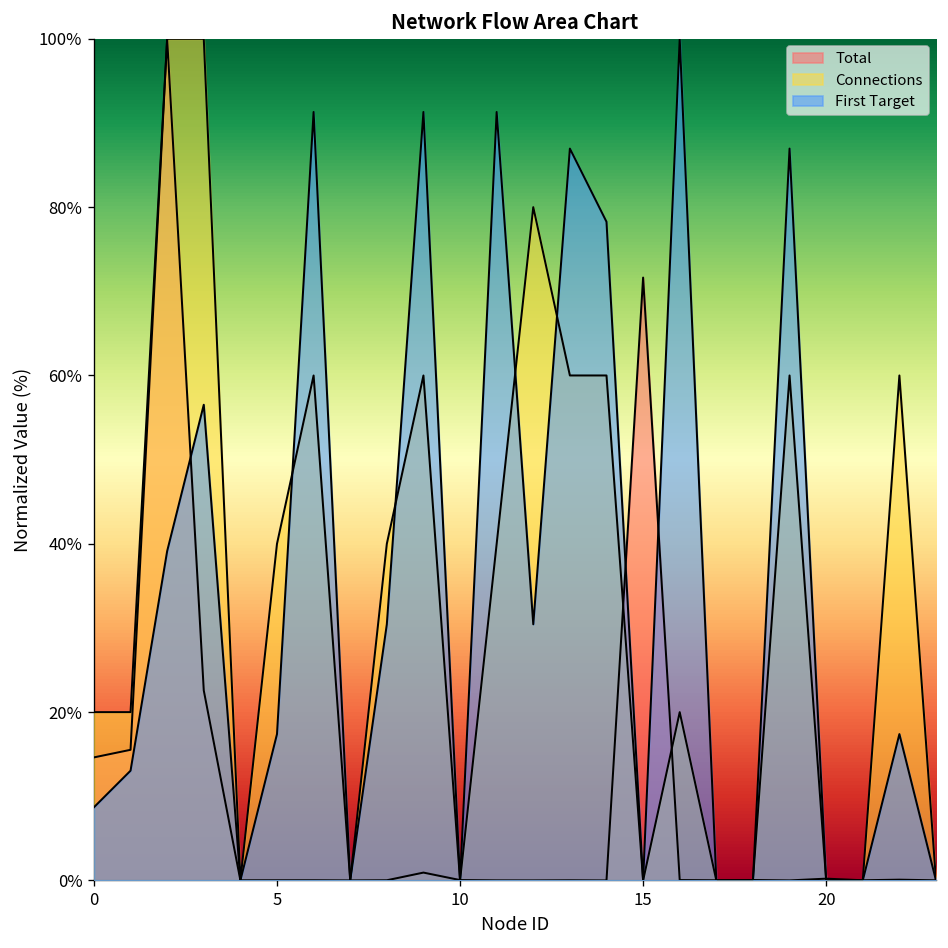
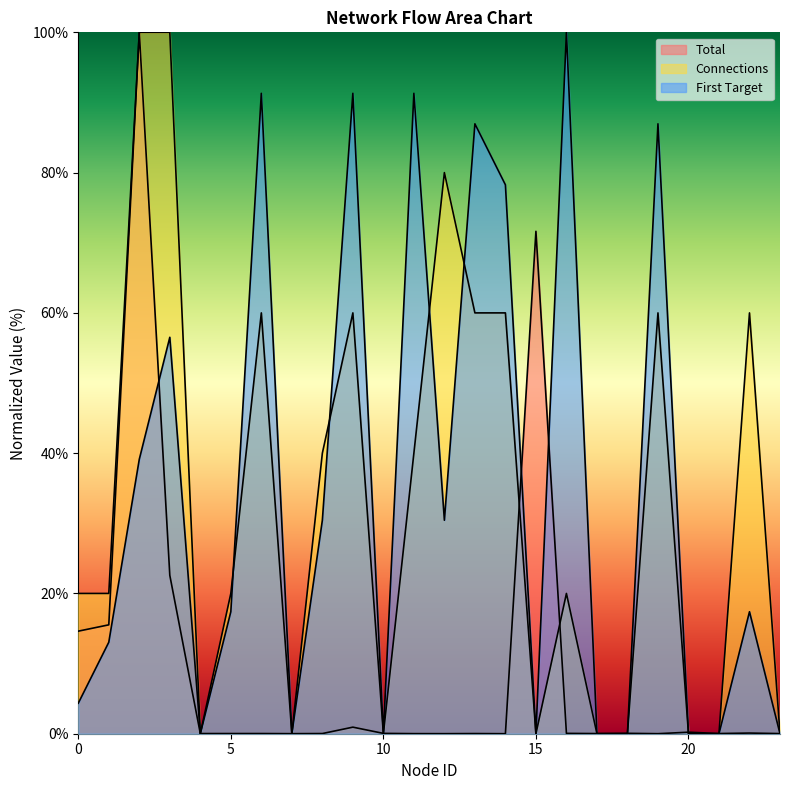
  {
    "Total": {
      "0": "15%",
      "5": "0%",
      "15": "72%"
    },
    "Connections": {
      "0": "20%",
-     "5": "40%"
+     "5": "20%"
    },
    "First Target": {
-     "0": "9%",
+     "0": "4%",
      "5": "17%"
    }
  }
